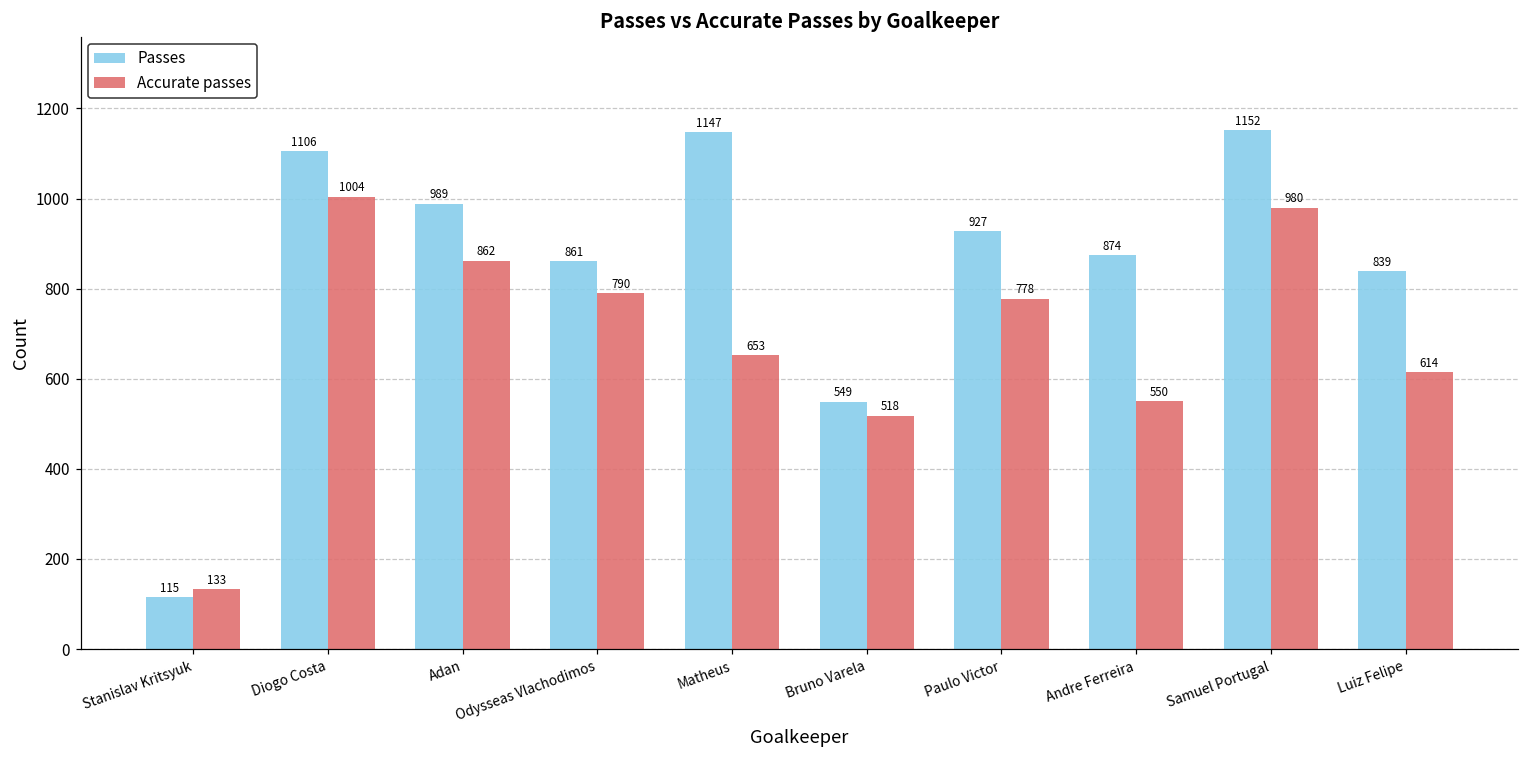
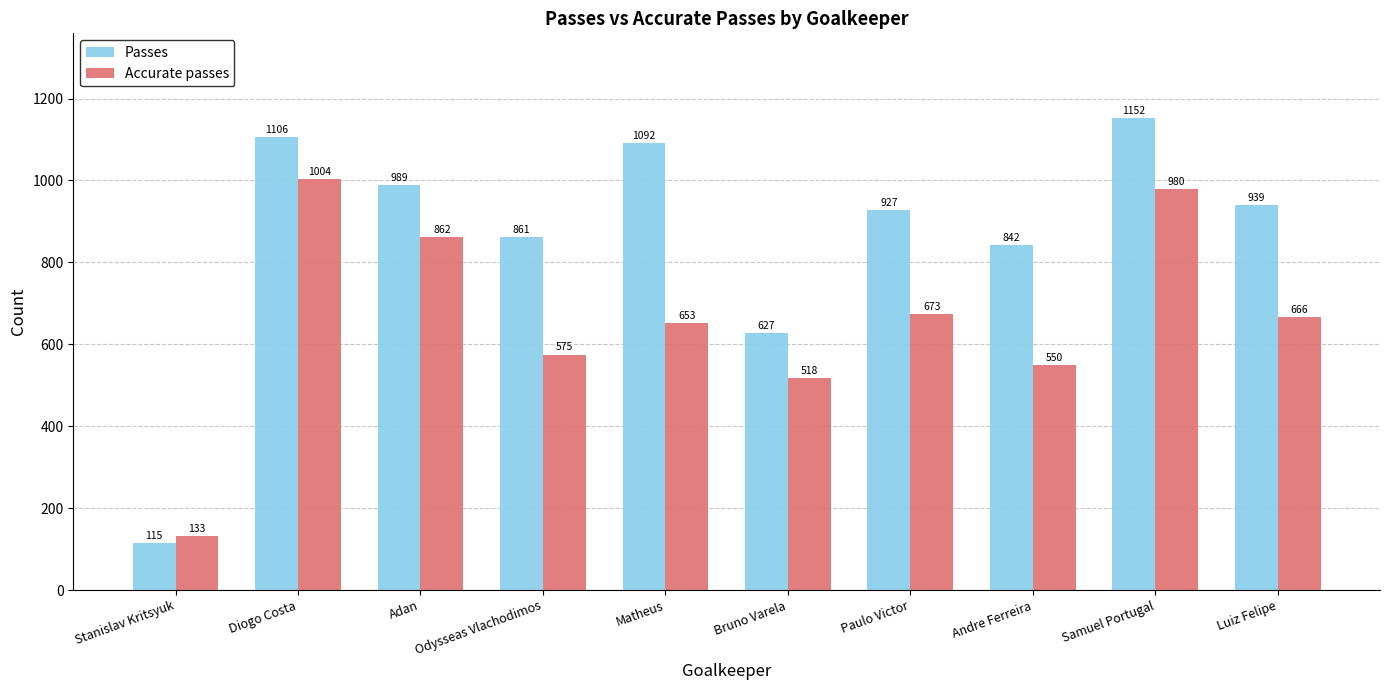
  {
    "Passes": {
      "Stanislav Kritsyuk": 115,
      "Diogo Costa": 1106,
      "Adan": 989,
      "Odysseas Vlachodimos": 861,
-     "Matheus": 1147,
-     "Bruno Varela": 549,
+     "Matheus": 1092,
+     "Bruno Varela": 627,
      "Paulo Victor": 927,
-     "Andre Ferreira": 874,
+     "Andre Ferreira": 842,
      "Samuel Portugal": 1152,
-     "Luiz Felipe": 839
+     "Luiz Felipe": 939
    },
    "Accurate passes": {
      "Stanislav Kritsyuk": 133,
      "Diogo Costa": 1004,
      "Adan": 862,
-     "Odysseas Vlachodimos": 790,
+     "Odysseas Vlachodimos": 575,
      "Matheus": 653,
      "Bruno Varela": 518,
-     "Paulo Victor": 778,
+     "Paulo Victor": 673,
      "Andre Ferreira": 550,
      "Samuel Portugal": 980,
-     "Luiz Felipe": 614
+     "Luiz Felipe": 666
    }
  }
